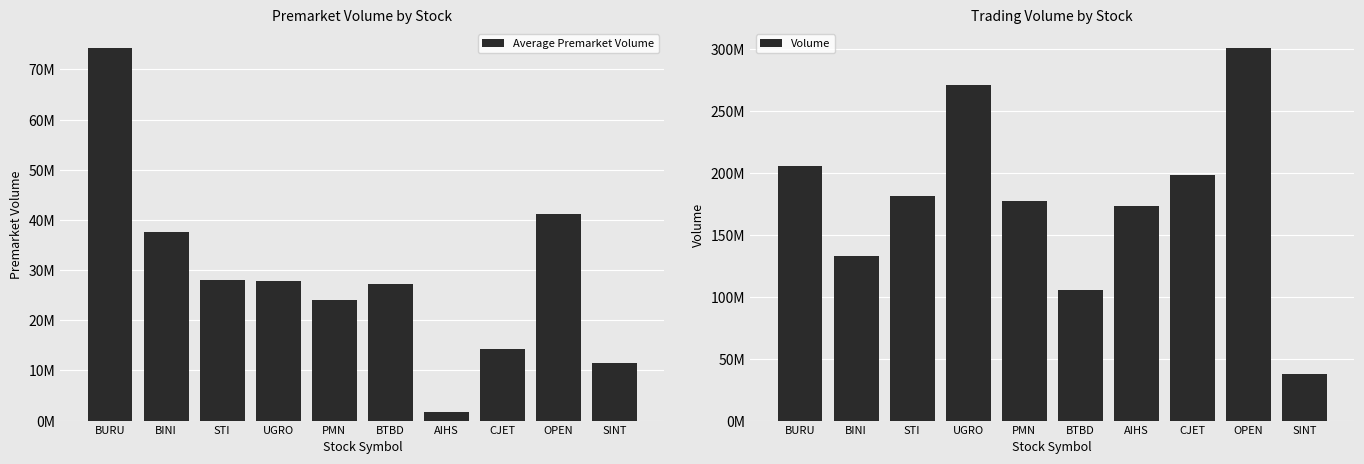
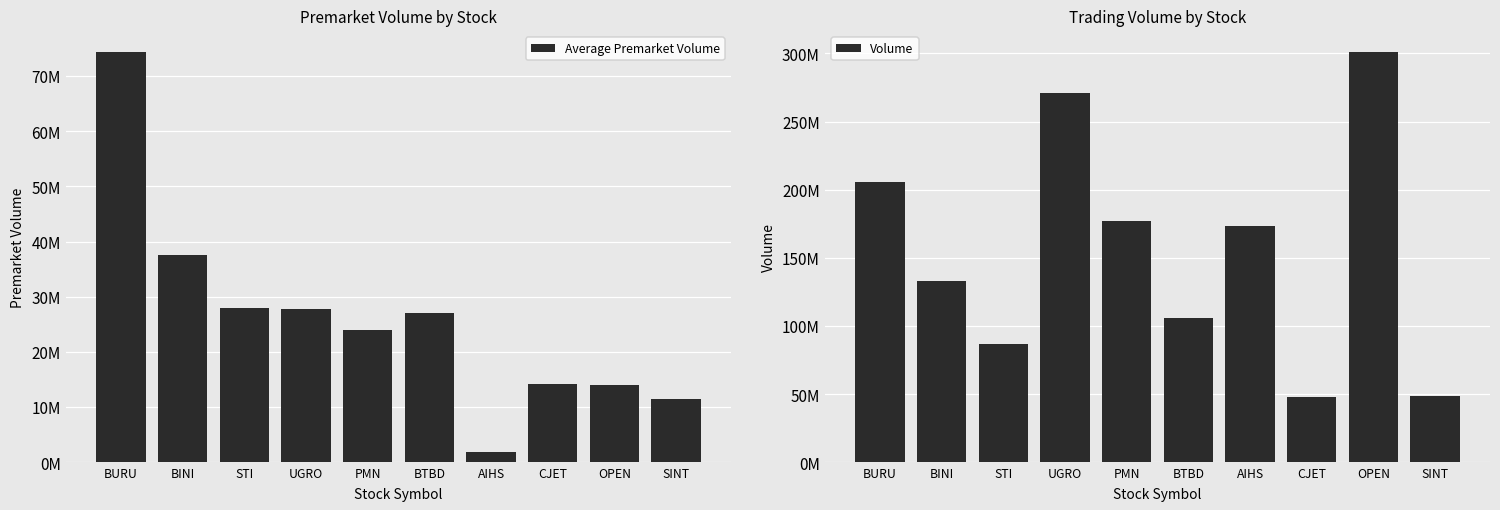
  {
    "Premarket Volume by Stock": {
      "BURU": 74000000,
      "BINI": 38000000,
      "STI": 28000000,
      "UGRO": 28000000,
      "PMN": 24000000,
      "BTBD": 27000000,
      "AIHS": 2000000,
      "CJET": 14000000,
-     "OPEN": 41000000,
+     "OPEN": 14000000,
      "SINT": 12000000
    },
    "Trading Volume by Stock": {
      "BURU": 206000000,
      "BINI": 133000000,
-     "STI": 181000000,
+     "STI": 87000000,
      "UGRO": 271000000,
      "PMN": 177000000,
      "BTBD": 106000000,
      "AIHS": 173000000,
-     "CJET": 198000000,
+     "CJET": 48000000,
      "OPEN": 301000000,
-     "SINT": 38000000
+     "SINT": 49000000
    }
  }
